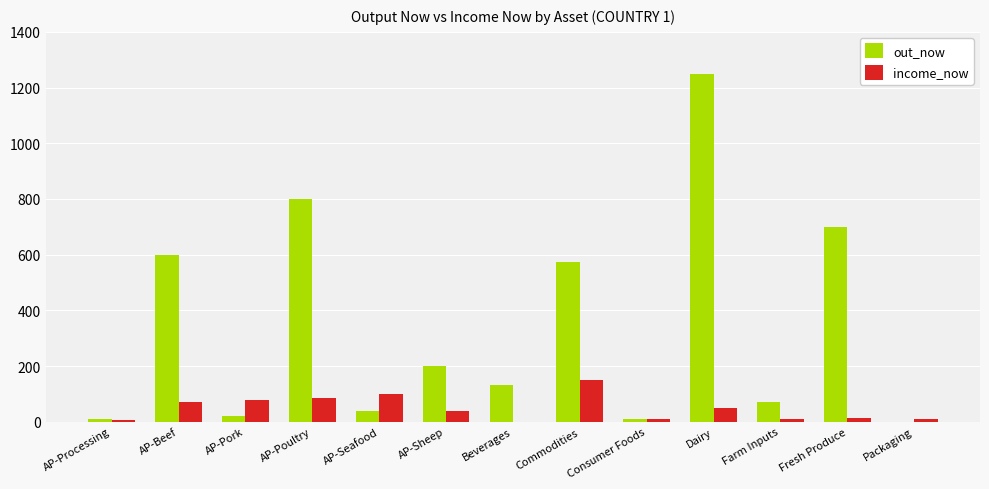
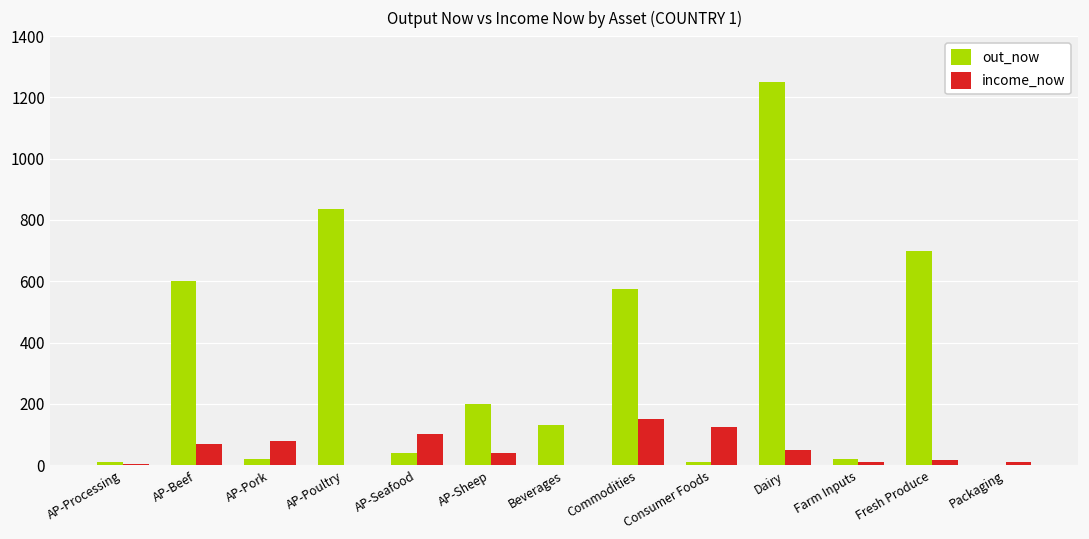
  {
    "out_now": {
      "AP-Processing": 10,
      "AP-Beef": 600,
      "AP-Pork": 20,
-     "AP-Poultry": 800,
+     "AP-Poultry": 840,
      "AP-Seafood": 40,
      "AP-Sheep": 200,
      "Beverages": 130,
      "Commodities": 570,
      "Consumer Foods": 10,
      "Dairy": 1250,
-     "Farm Inputs": 70,
+     "Farm Inputs": 20,
      "Fresh Produce": 700
    },
    "income_now": {
      "AP-Beef": 70,
      "AP-Pork": 80,
-     "AP-Poultry": 90,
+     "AP-Poultry": 0,
      "AP-Seafood": 100,
      "AP-Sheep": 40,
      "Commodities": 150,
-     "Consumer Foods": 10,
+     "Consumer Foods": 120,
      "Dairy": 50,
      "Farm Inputs": 10,
      "Fresh Produce": 20,
      "Packaging": 10
    }
  }
